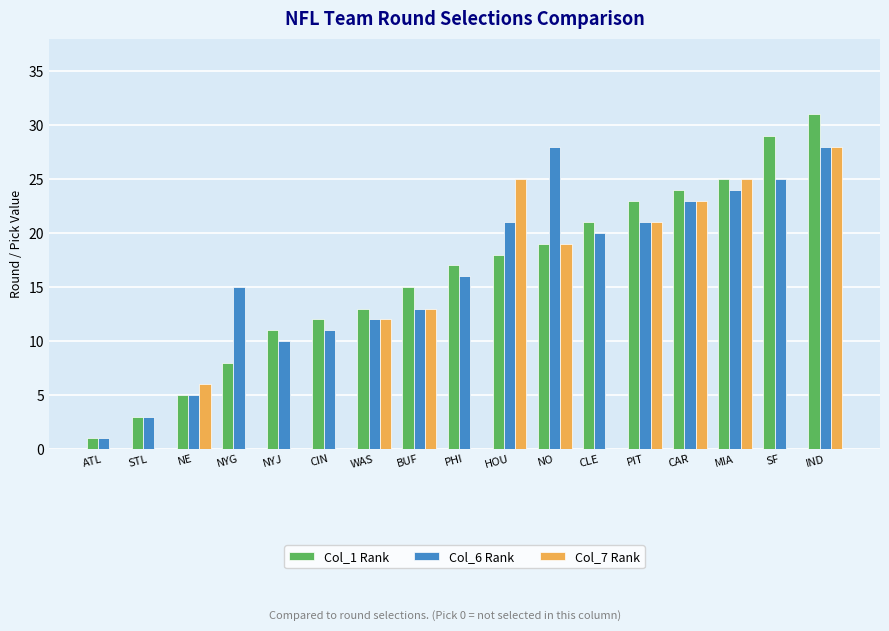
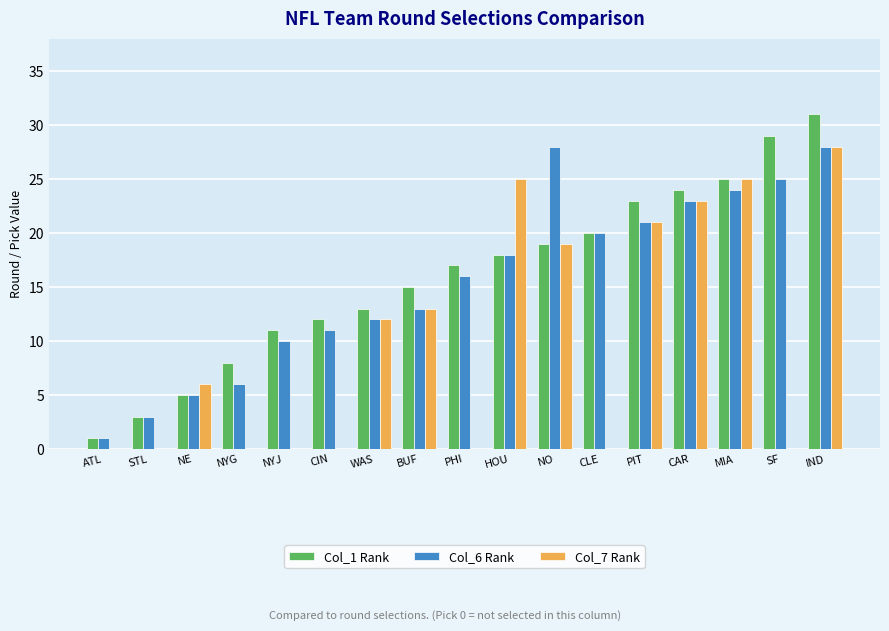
  {
    "Col_1 Rank": {
      "ATL": 1,
      "STL": 3,
      "NE": 5,
      "NYG": 8,
      "NYJ": 11,
      "CIN": 12,
      "WAS": 13,
      "BUF": 15,
      "PHI": 17,
      "HOU": 18,
      "NO": 19,
-     "CLE": 21,
+     "CLE": 20,
      "PIT": 23,
      "CAR": 24,
      "MIA": 25,
      "SF": 29,
      "IND": 31
    },
    "Col_6 Rank": {
      "ATL": 1,
      "STL": 3,
      "NE": 5,
-     "NYG": 15,
+     "NYG": 6,
      "NYJ": 10,
      "CIN": 11,
      "WAS": 12,
      "BUF": 13,
      "PHI": 16,
-     "HOU": 21,
+     "HOU": 18,
      "NO": 28,
      "CLE": 20,
      "PIT": 21,
      "CAR": 23,
      "MIA": 24,
      "SF": 25,
      "IND": 28
    },
    "Col_7 Rank": {
      "ATL": 0,
      "STL": 0,
      "NE": 6,
      "NYG": 0,
      "NYJ": 0,
      "CIN": 0,
      "WAS": 12,
      "BUF": 13,
      "PHI": 0,
      "HOU": 25,
      "NO": 19,
      "CLE": 0,
      "PIT": 21,
      "CAR": 23,
      "MIA": 25,
      "SF": 0,
      "IND": 28
    }
  }
